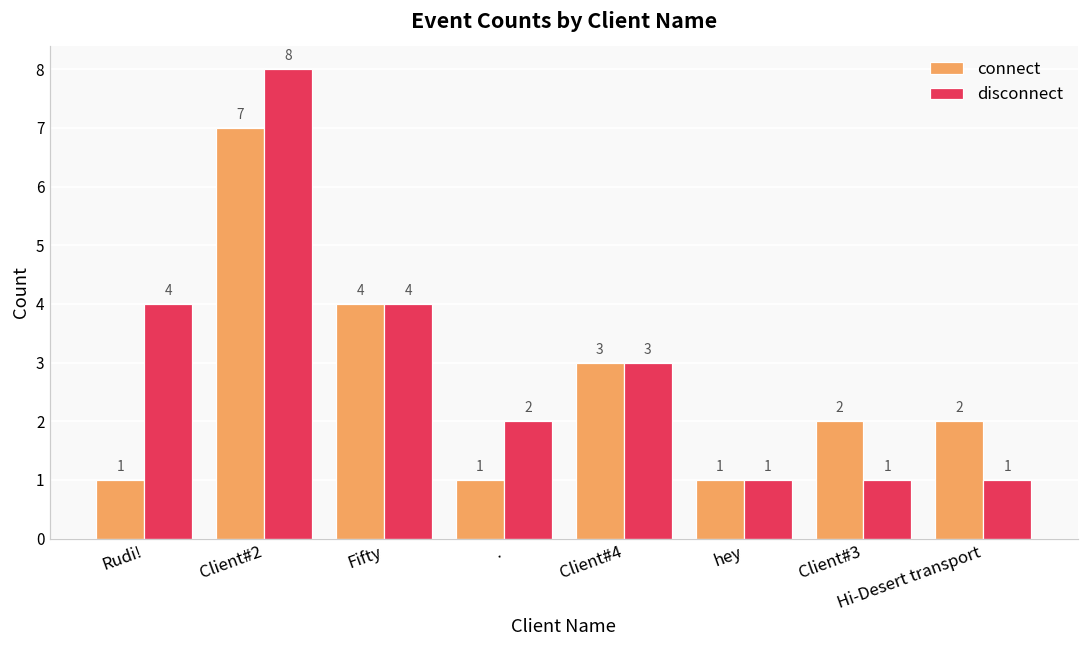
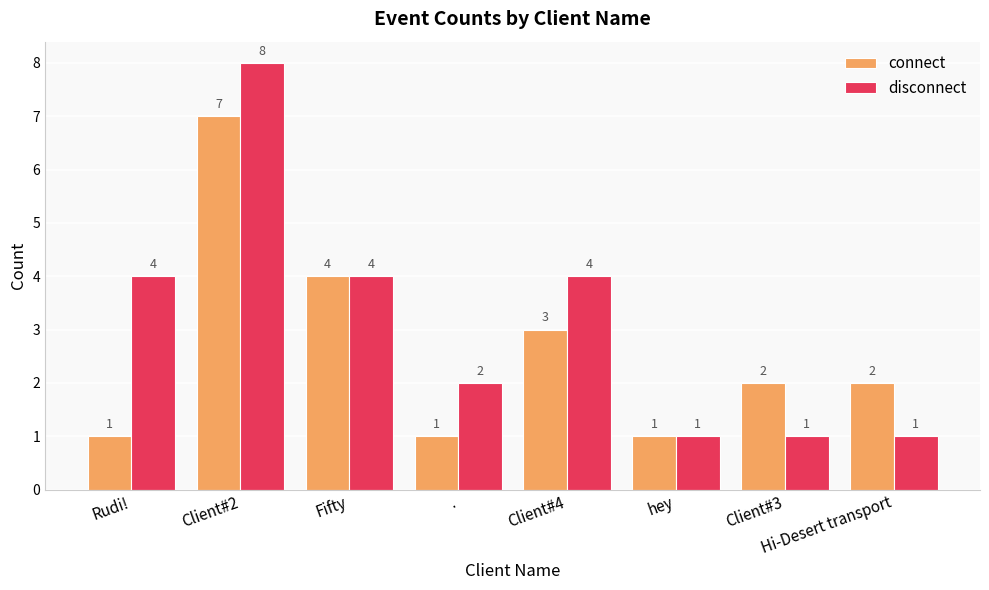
  {
    "connect": {
      "Rudi!": 1,
      "Client#2": 7,
      "Fifty": 4,
      ".": 1,
      "Client#4": 3,
      "hey": 1,
      "Client#3": 2,
      "Hi-Desert transport": 2
    },
    "disconnect": {
      "Rudi!": 4,
      "Client#2": 8,
      "Fifty": 4,
      ".": 2,
-     "Client#4": 3,
+     "Client#4": 4,
      "hey": 1,
      "Client#3": 1,
      "Hi-Desert transport": 1
    }
  }
